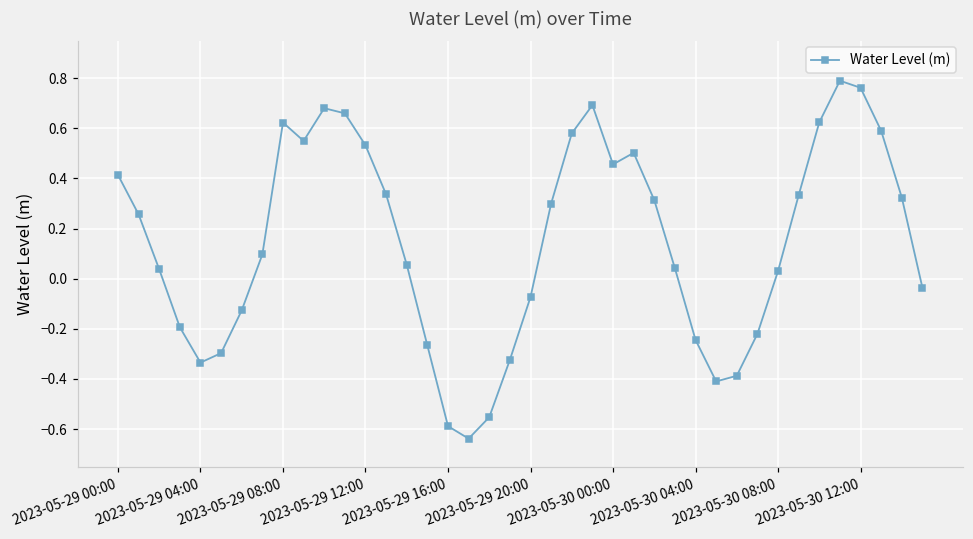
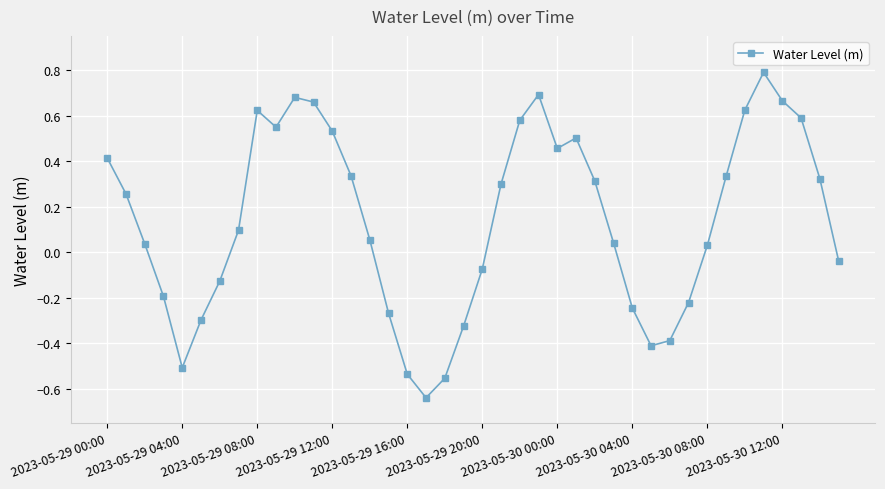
  {
    "2023-05-29 00:00": 0.41,
-   "2023-05-29 04:00": -0.33,
+   "2023-05-29 04:00": -0.51,
    "2023-05-29 08:00": 0.62,
    "2023-05-29 12:00": 0.53,
-   "2023-05-29 16:00": -0.59,
+   "2023-05-29 16:00": -0.53,
    "2023-05-29 20:00": -0.07,
    "2023-05-30 00:00": 0.46,
    "2023-05-30 04:00": -0.24,
    "2023-05-30 08:00": 0.03,
-   "2023-05-30 12:00": 0.76
+   "2023-05-30 12:00": 0.67
  }
